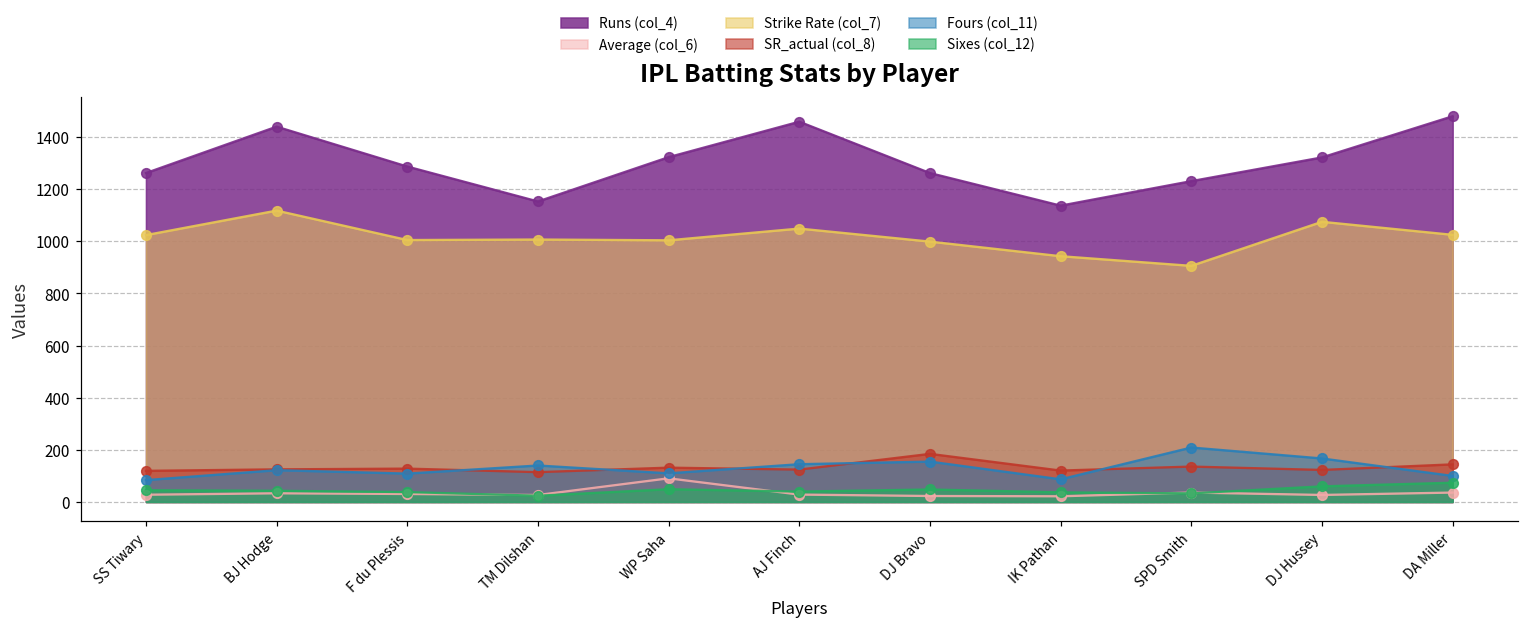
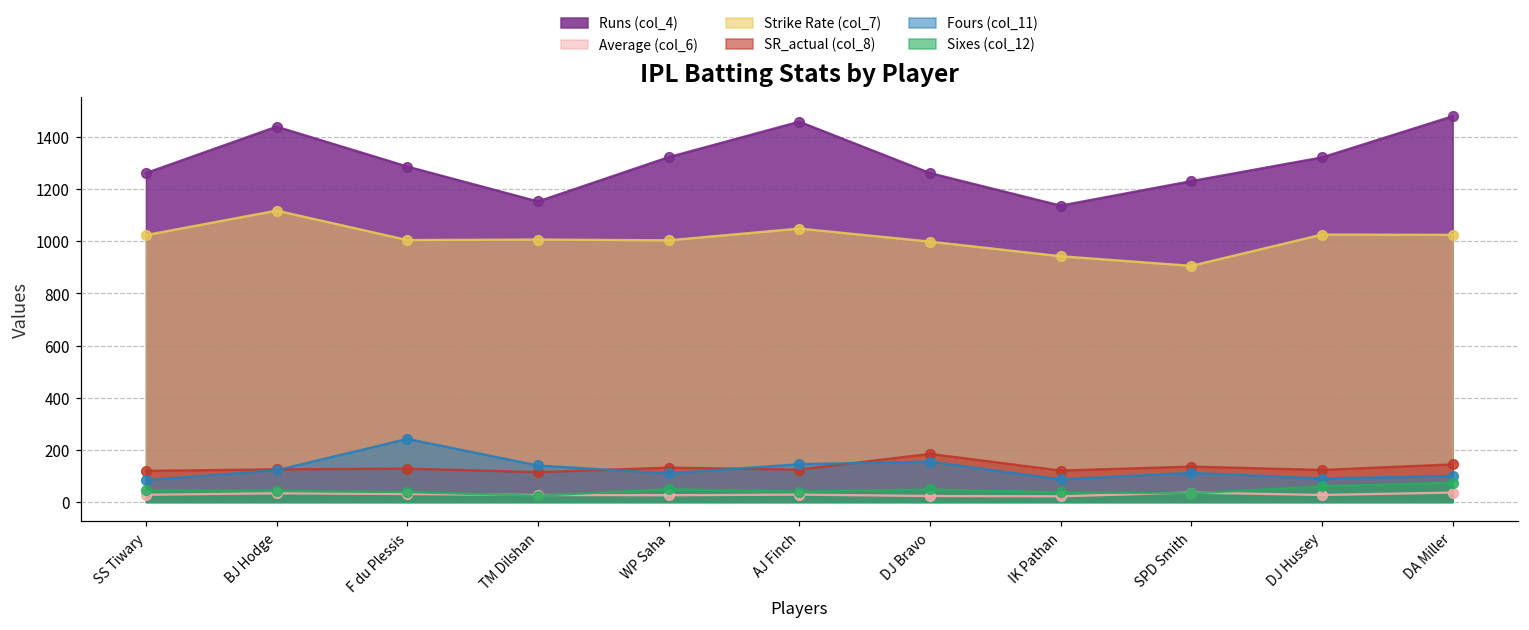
  {
    "Runs (col_4)": {
      "SS Tiwary": 1260,
      "BJ Hodge": 1440,
      "F du Plessis": 1290,
      "TM Dilshan": 1150,
      "WP Saha": 1320,
      "AJ Finch": 1460,
      "DJ Bravo": 1260,
      "IK Pathan": 1140,
      "SPD Smith": 1230,
      "DJ Hussey": 1320,
      "DA Miller": 1480
    },
    "Average (col_6)": {
      "SS Tiwary": 30,
-     "WP Saha": 90,
+     "WP Saha": 30,
      "AJ Finch": 30,
      "DJ Bravo": 20,
      "IK Pathan": 20,
      "DJ Hussey": 30,
      "DA Miller": 40
    },
    "Strike Rate (col_7)": {
      "SS Tiwary": 1020,
      "BJ Hodge": 1120,
      "F du Plessis": 1010,
      "TM Dilshan": 1010,
      "WP Saha": 1000,
      "AJ Finch": 1050,
      "DJ Bravo": 1000,
      "IK Pathan": 940,
      "SPD Smith": 910,
-     "DJ Hussey": 1080,
+     "DJ Hussey": 1030,
      "DA Miller": 1030
    },
    "SR_actual (col_8)": {
      "SS Tiwary": 120,
      "F du Plessis": 130,
      "TM Dilshan": 110,
      "WP Saha": 130,
      "AJ Finch": 120,
      "DJ Bravo": 180,
      "IK Pathan": 120,
      "SPD Smith": 140,
      "DJ Hussey": 120,
      "DA Miller": 140
    },
    "Fours (col_11)": {
      "SS Tiwary": 80,
-     "F du Plessis": 110,
+     "F du Plessis": 240,
      "TM Dilshan": 140,
      "WP Saha": 110,
      "AJ Finch": 150,
      "DJ Bravo": 160,
      "IK Pathan": 90,
-     "SPD Smith": 210,
-     "DJ Hussey": 170,
+     "SPD Smith": 110,
+     "DJ Hussey": 90,
      "DA Miller": 100
    },
    "Sixes (col_12)": {
      "SS Tiwary": 50,
      "WP Saha": 50,
      "AJ Finch": 40,
      "DJ Bravo": 50,
      "IK Pathan": 40,
      "DJ Hussey": 60,
      "DA Miller": 70
    }
  }
